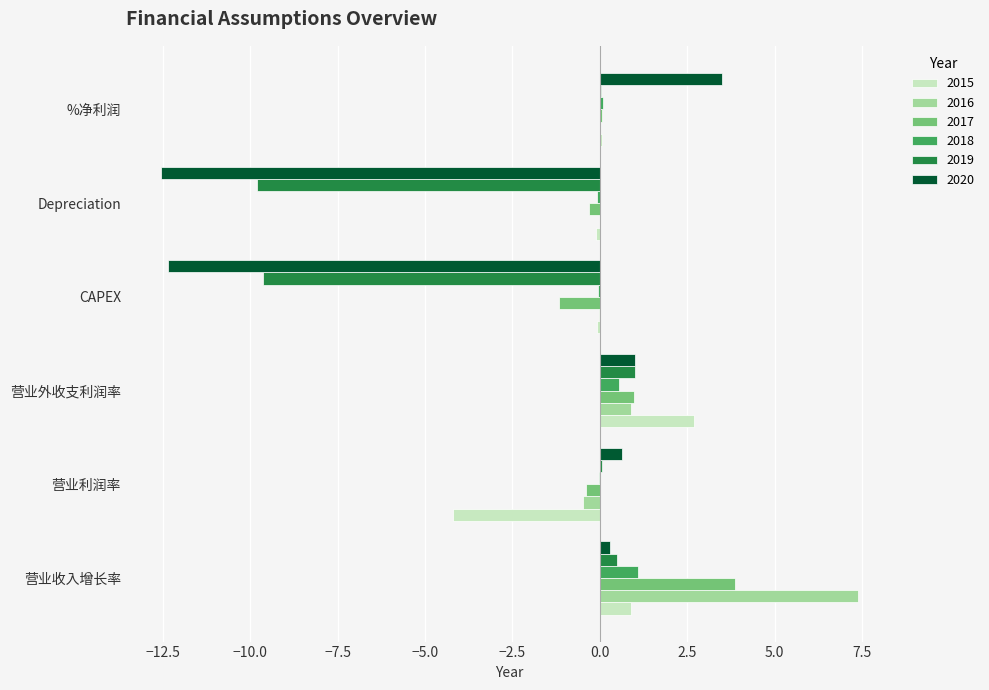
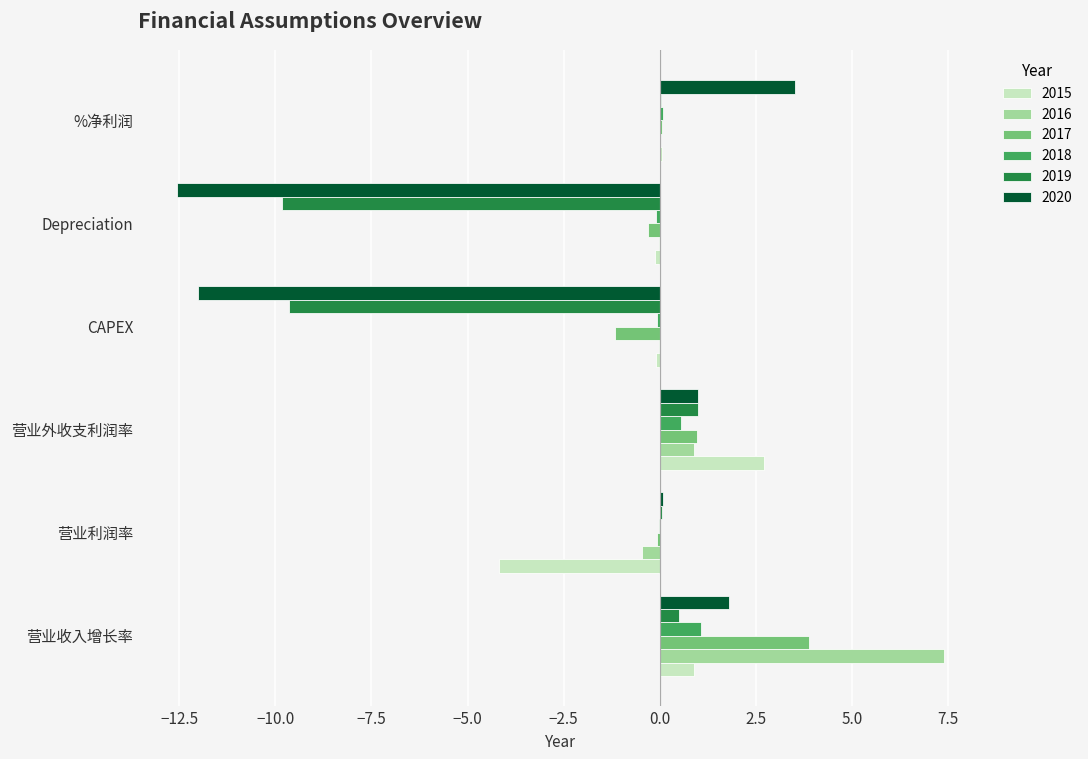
  {
    "2017": {
      "Depreciation": -0.3,
      "CAPEX": -1.2,
      "营业外收支利润率": 1.0,
-     "营业利润率": -0.4,
+     "营业利润率": -0.1,
      "营业收入增长率": 3.9
    },
    "2020": {
      "%净利润": 3.5,
      "Depreciation": -12.6,
-     "CAPEX": -12.4,
+     "CAPEX": -12.0,
      "营业外收支利润率": 1.0,
-     "营业利润率": 0.6,
-     "营业收入增长率": 0.3
+     "营业利润率": 0.1,
+     "营业收入增长率": 1.8
    }
  }
